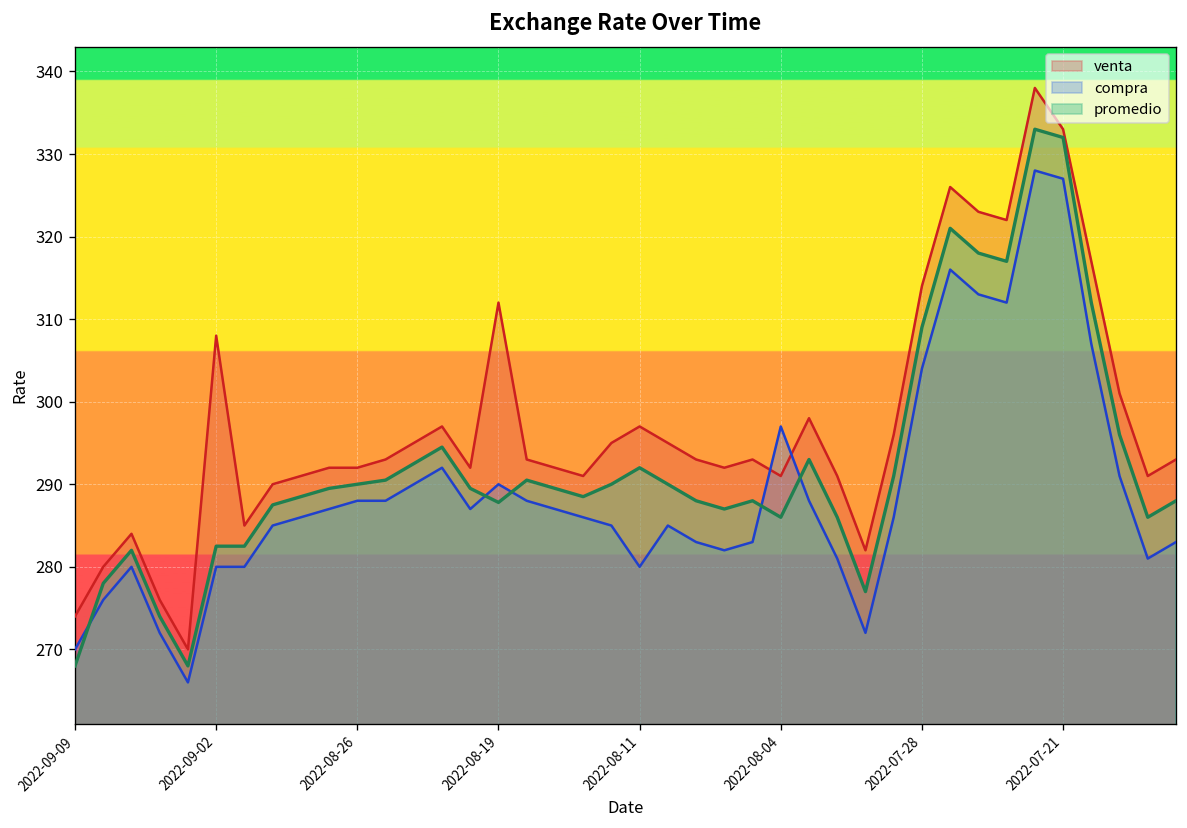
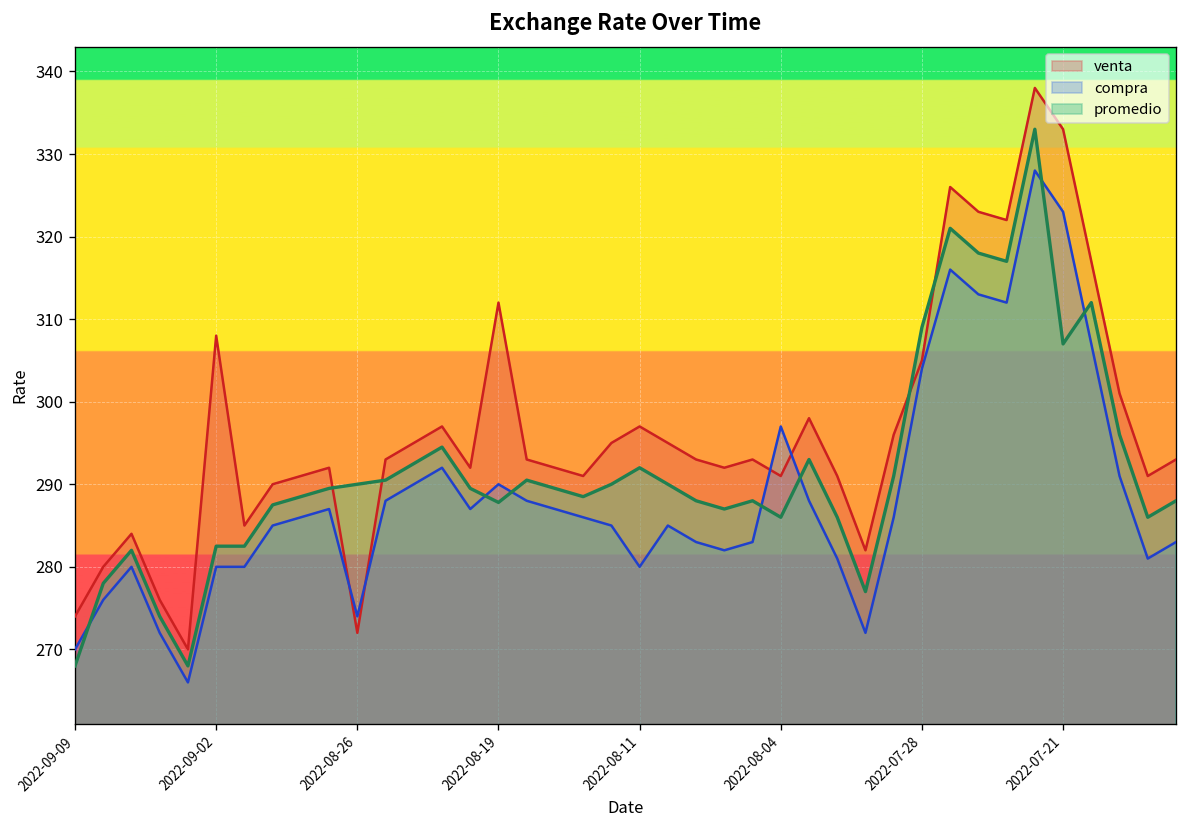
  {
    "venta": {
      "2022-09-09": 274,
      "2022-09-02": 308,
-     "2022-08-26": 292,
+     "2022-08-26": 272,
      "2022-08-19": 312,
      "2022-08-11": 297,
      "2022-08-04": 291,
-     "2022-07-28": 314,
+     "2022-07-28": 305,
      "2022-07-21": 333
    },
    "compra": {
      "2022-09-09": 270,
      "2022-09-02": 280,
-     "2022-08-26": 288,
+     "2022-08-26": 274,
      "2022-08-19": 290,
      "2022-08-11": 280,
      "2022-08-04": 297,
      "2022-07-28": 304,
-     "2022-07-21": 327
+     "2022-07-21": 323
    },
    "promedio": {
      "2022-09-09": 268,
      "2022-09-02": 283,
      "2022-08-26": 290,
      "2022-08-19": 288,
      "2022-08-11": 292,
      "2022-08-04": 286,
      "2022-07-28": 309,
-     "2022-07-21": 332
+     "2022-07-21": 307
    }
  }
